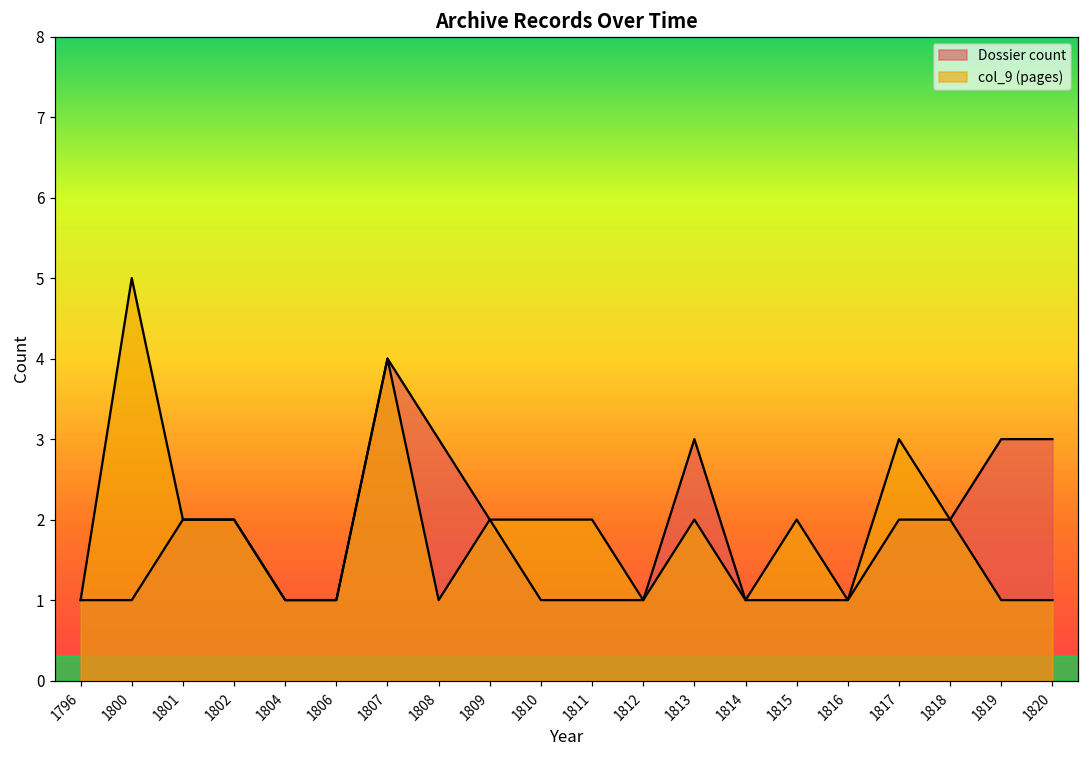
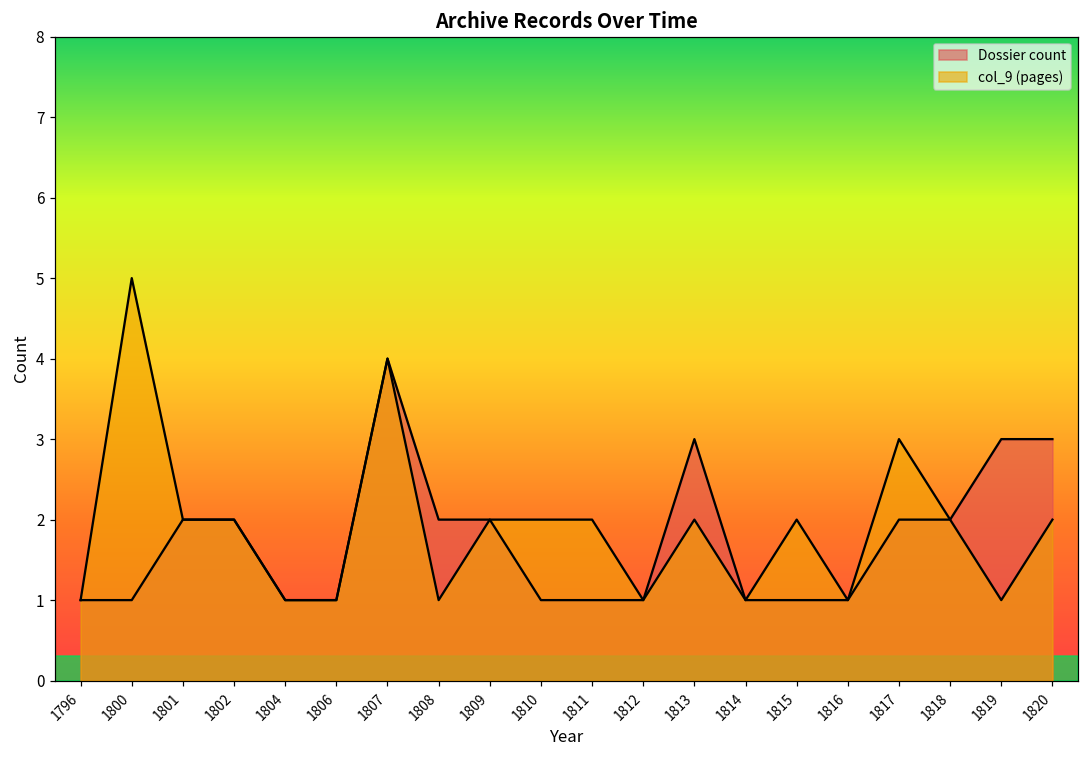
  {
    "Dossier count": {
      "1800": 1,
-     "1808": 3,
+     "1808": 2,
      "1810": 1,
      "1811": 1,
      "1813": 3,
      "1815": 1,
      "1817": 2,
      "1819": 3,
      "1820": 3
    },
    "col_9 (pages)": {
      "1800": 5,
      "1808": 1,
      "1810": 2,
      "1811": 2,
      "1813": 2,
      "1815": 2,
      "1817": 3,
      "1819": 1,
-     "1820": 1
+     "1820": 2
    }
  }
